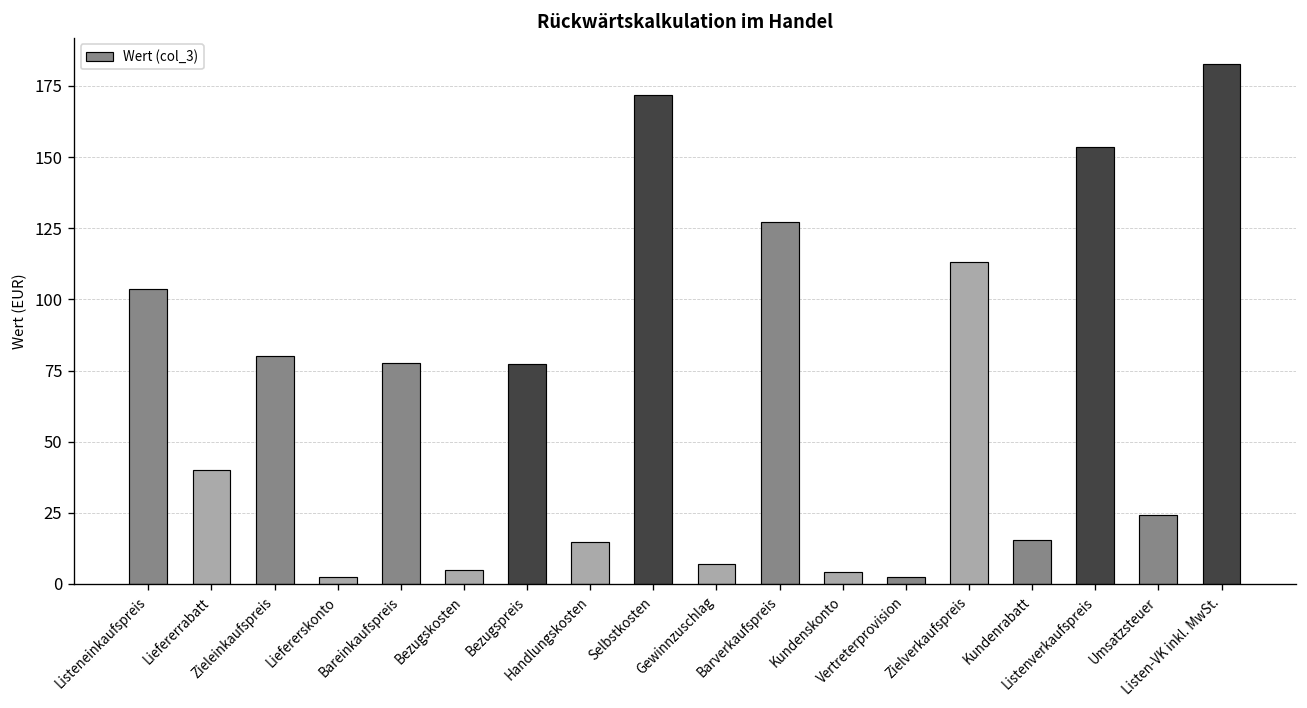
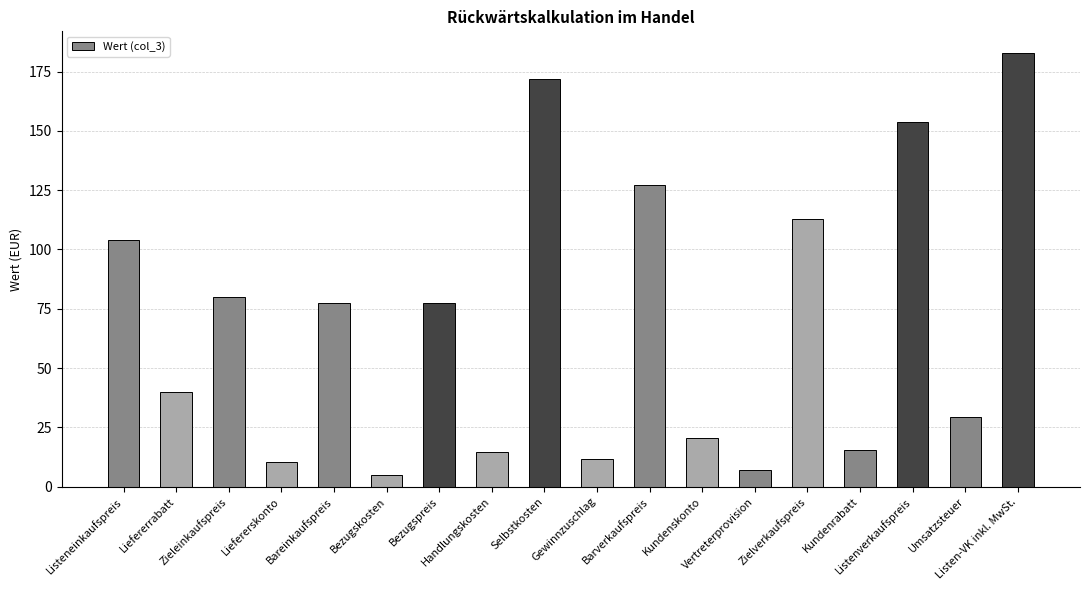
  {
    "Listeneinkaufspreis": 104,
    "Liefererrabatt": 40,
    "Zieleinkaufspreis": 80,
-   "Liefererskonto": 2,
+   "Liefererskonto": 10,
    "Bareinkaufspreis": 78,
    "Bezugskosten": 5,
    "Bezugspreis": 77,
    "Handlungskosten": 15,
    "Selbstkosten": 172,
-   "Gewinnzuschlag": 7,
+   "Gewinnzuschlag": 12,
    "Barverkaufspreis": 127,
-   "Kundenskonto": 4,
-   "Vertreterprovision": 2,
+   "Kundenskonto": 20,
+   "Vertreterprovision": 7,
    "Zielverkaufspreis": 113,
    "Kundenrabatt": 15,
    "Listenverkaufspreis": 154,
-   "Umsatzsteuer": 24,
+   "Umsatzsteuer": 29,
    "Listen-VK inkl. MwSt.": 183
  }
